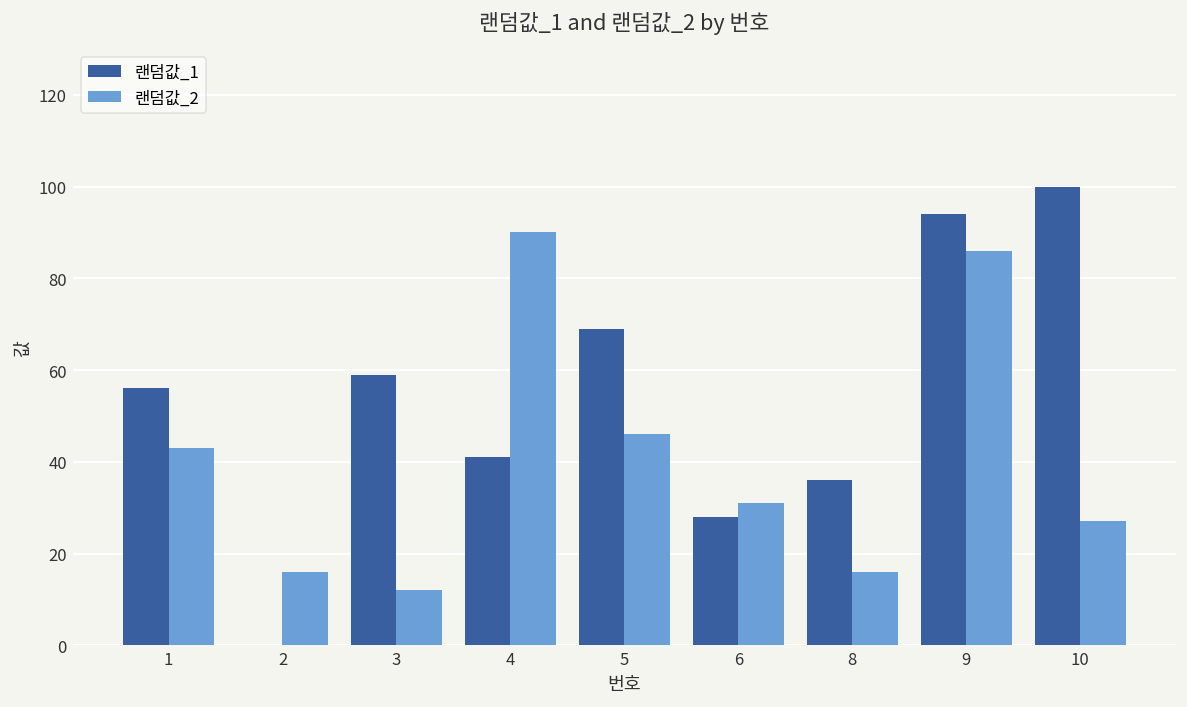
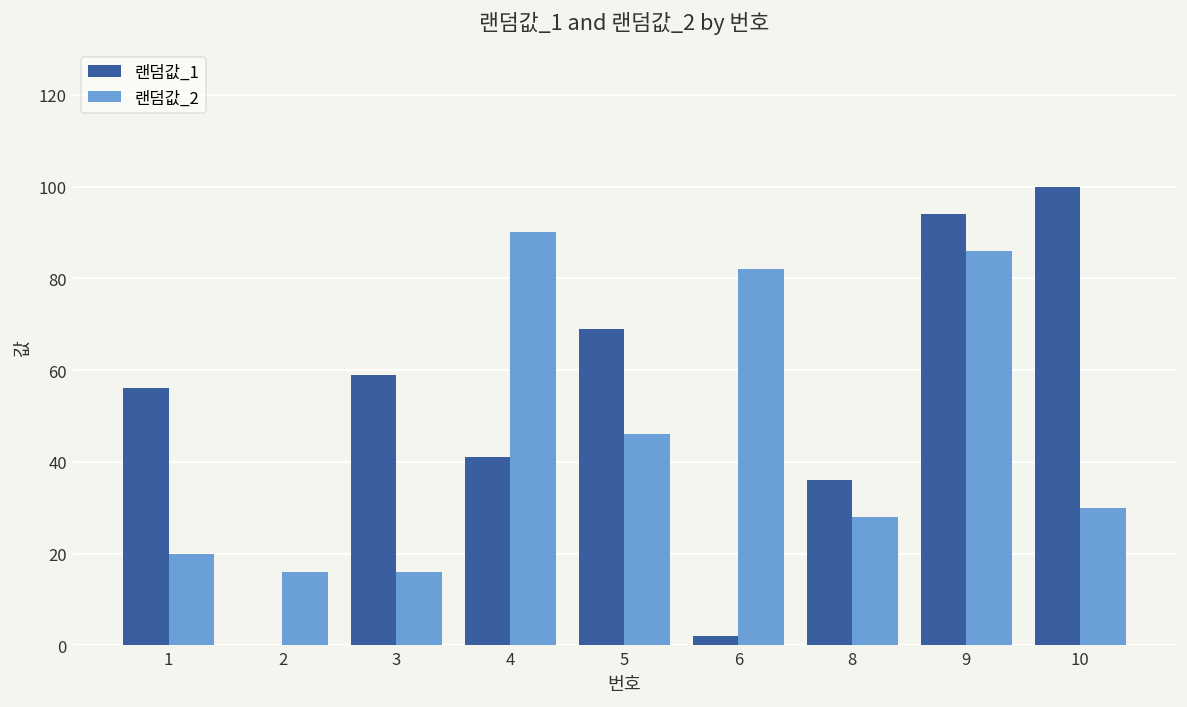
  {
    "랜덤값_1": {
      "1": 56,
      "2": 0,
      "3": 59,
      "4": 41,
      "5": 69,
-     "6": 28,
+     "6": 2,
      "8": 36,
      "9": 94,
      "10": 100
    },
    "랜덤값_2": {
-     "1": 43,
+     "1": 20,
      "2": 16,
-     "3": 12,
+     "3": 16,
      "4": 90,
      "5": 46,
-     "6": 31,
-     "8": 16,
+     "6": 82,
+     "8": 28,
      "9": 86,
-     "10": 27
+     "10": 30
    }
  }
